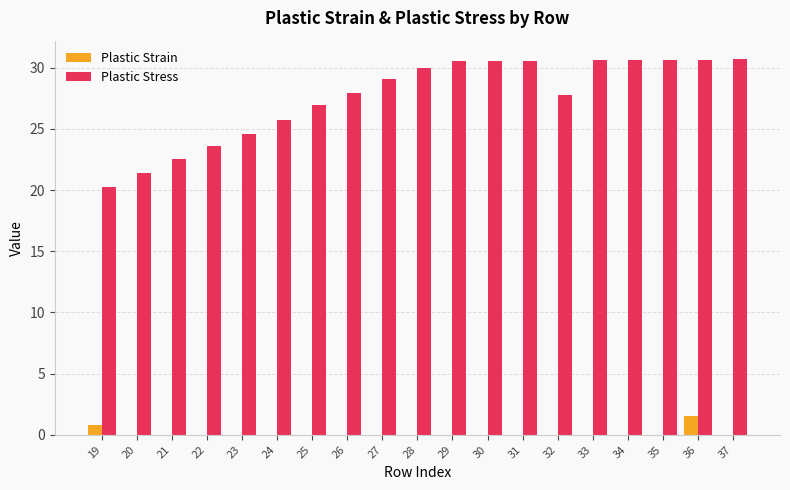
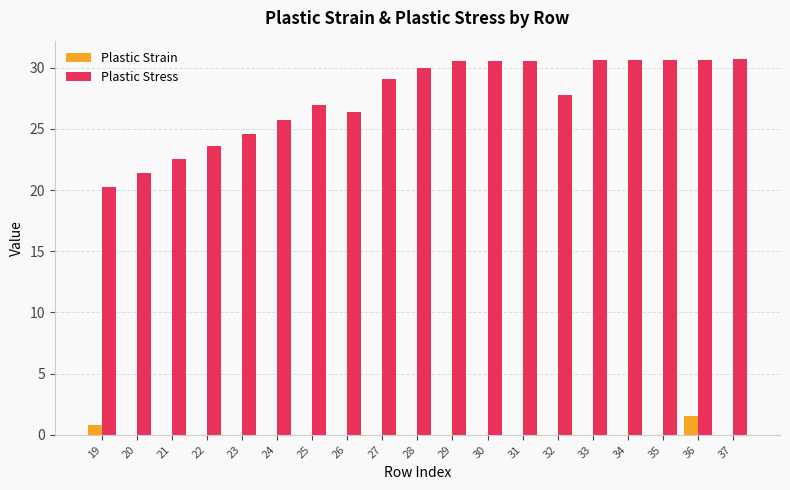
  {
    "Plastic Strain": {
      "19": 0.8,
      "36": 1.6
    },
    "Plastic Stress": {
      "19": 20.2,
      "20": 21.4,
      "21": 22.6,
      "22": 23.6,
      "23": 24.6,
      "24": 25.7,
      "25": 26.9,
-     "26": 28.0,
+     "26": 26.4,
      "27": 29.1,
      "28": 30.0,
      "29": 30.5,
      "30": 30.6,
      "31": 30.6,
      "32": 27.8,
      "33": 30.6,
      "34": 30.6,
      "35": 30.7,
      "36": 30.7,
      "37": 30.7
    }
  }
